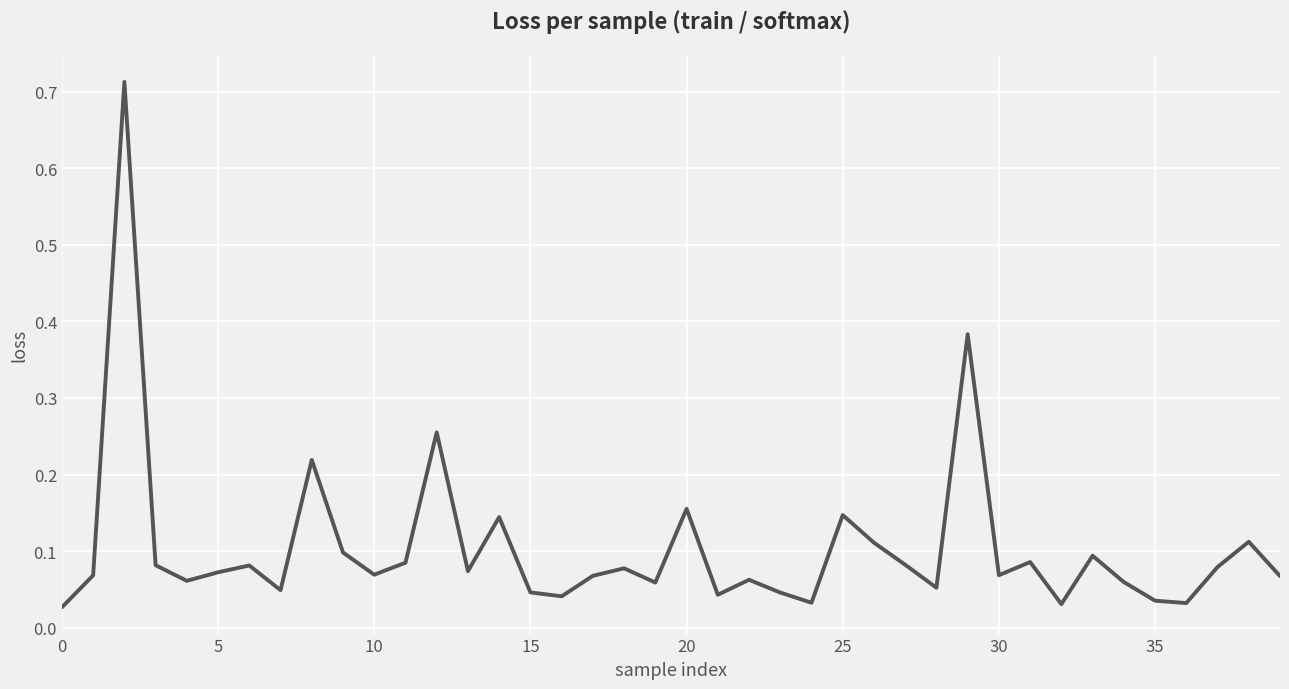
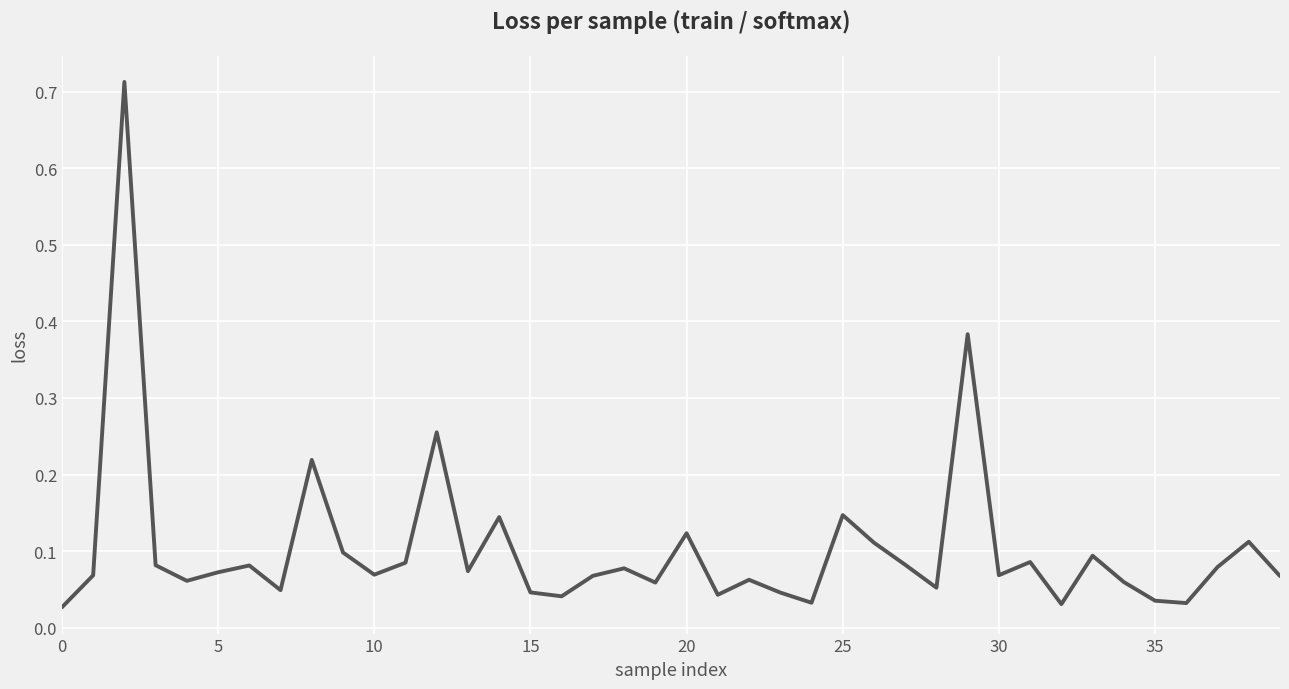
  {
    "0": 0.03,
    "5": 0.07,
    "10": 0.07,
    "15": 0.05,
-   "20": 0.16,
+   "20": 0.12,
    "25": 0.15,
    "30": 0.07,
    "35": 0.04
  }
